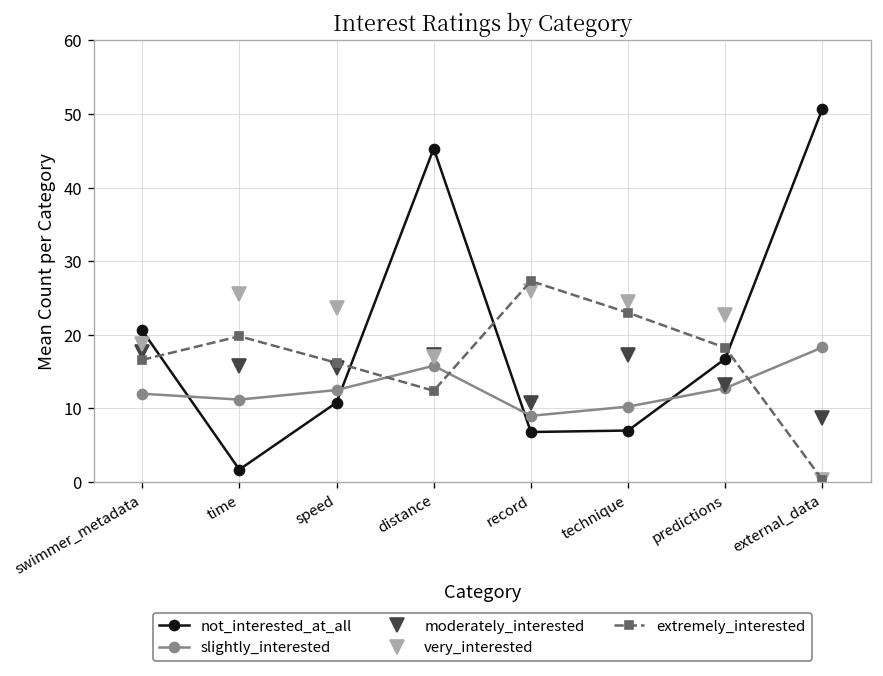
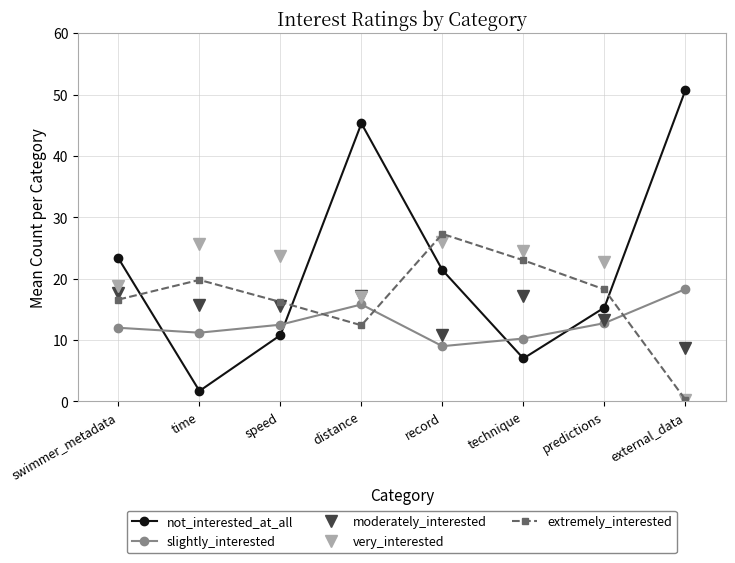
  {
    "not_interested_at_all": {
-     "swimmer_metadata": 21,
+     "swimmer_metadata": 23,
      "time": 2,
      "speed": 11,
      "distance": 45,
-     "record": 7,
+     "record": 21,
      "technique": 7,
-     "predictions": 17,
+     "predictions": 15,
      "external_data": 51
    }
  }
